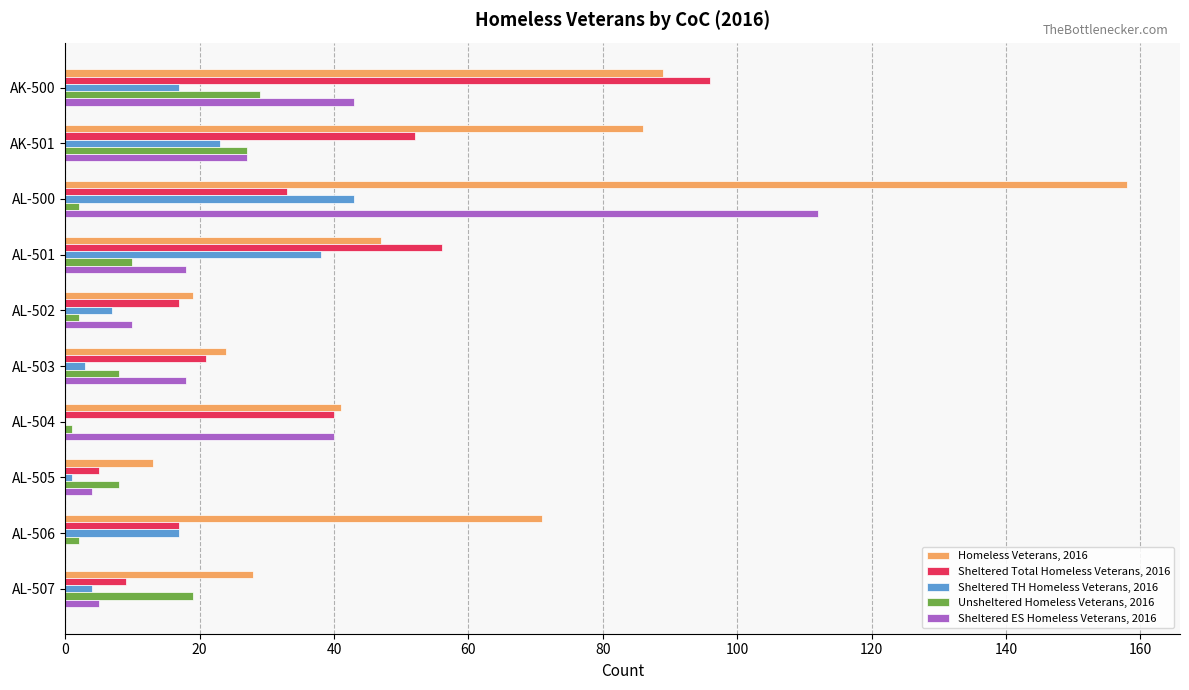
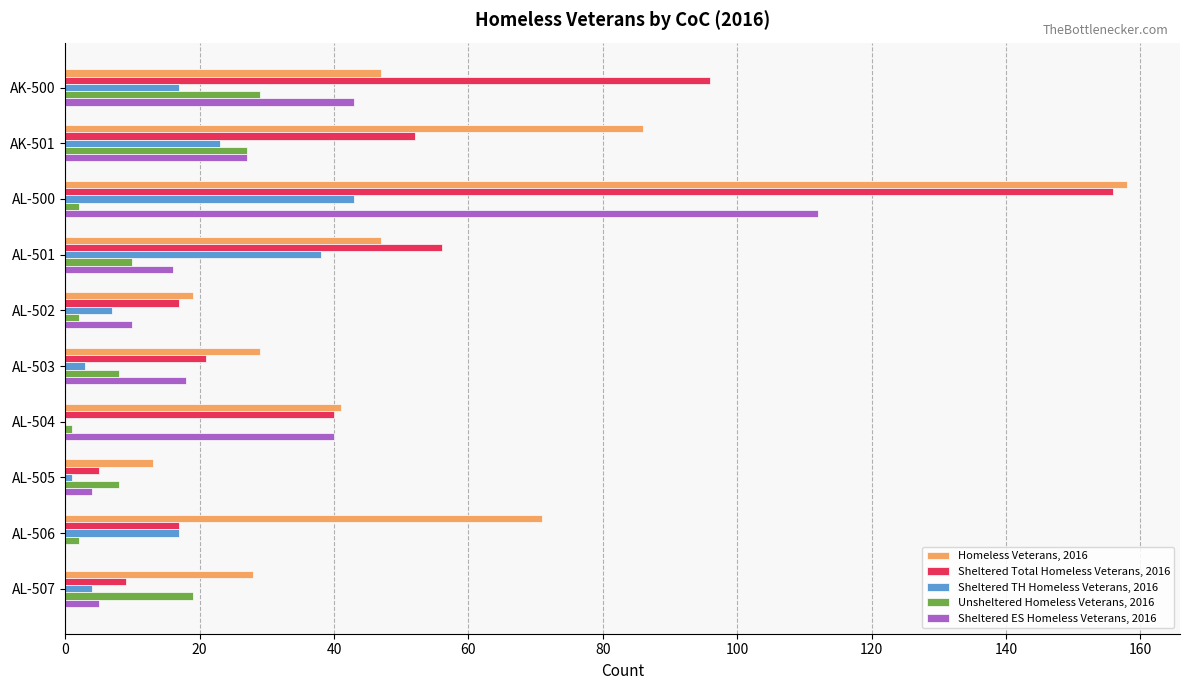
  {
    "Homeless Veterans, 2016": {
-     "AK-500": 89,
+     "AK-500": 47,
      "AK-501": 86,
      "AL-500": 158,
      "AL-501": 47,
      "AL-502": 19,
-     "AL-503": 24,
+     "AL-503": 29,
      "AL-504": 41,
      "AL-505": 13,
      "AL-506": 71,
      "AL-507": 28
    },
    "Sheltered Total Homeless Veterans, 2016": {
      "AK-500": 96,
      "AK-501": 52,
-     "AL-500": 33,
+     "AL-500": 156,
      "AL-501": 56,
      "AL-502": 17,
      "AL-503": 21,
      "AL-504": 40,
      "AL-505": 5,
      "AL-506": 17,
      "AL-507": 9
    },
    "Sheltered TH Homeless Veterans, 2016": {
      "AK-500": 17,
      "AK-501": 23,
      "AL-500": 43,
      "AL-501": 38,
      "AL-502": 7,
      "AL-503": 3,
      "AL-504": 0,
      "AL-505": 1,
      "AL-506": 17,
      "AL-507": 4
    },
    "Unsheltered Homeless Veterans, 2016": {
      "AK-500": 29,
      "AK-501": 27,
      "AL-500": 2,
      "AL-501": 10,
      "AL-502": 2,
      "AL-503": 8,
      "AL-504": 1,
      "AL-505": 8,
      "AL-506": 2,
      "AL-507": 19
    },
    "Sheltered ES Homeless Veterans, 2016": {
      "AK-500": 43,
      "AK-501": 27,
      "AL-500": 112,
-     "AL-501": 18,
+     "AL-501": 16,
      "AL-502": 10,
      "AL-503": 18,
      "AL-504": 40,
      "AL-505": 4,
      "AL-506": 0,
      "AL-507": 5
    }
  }
